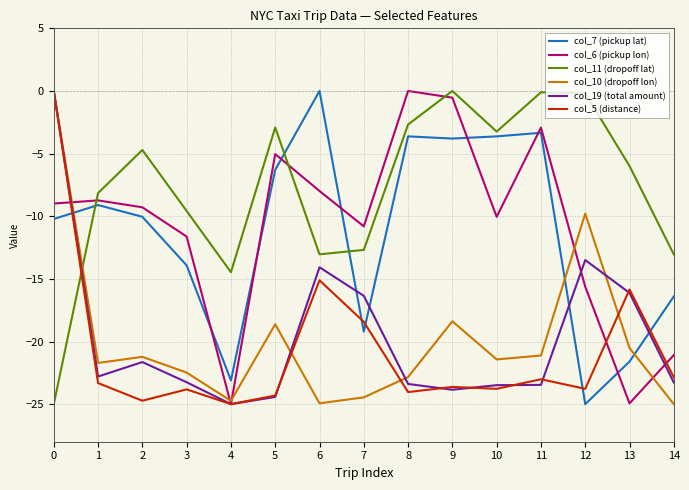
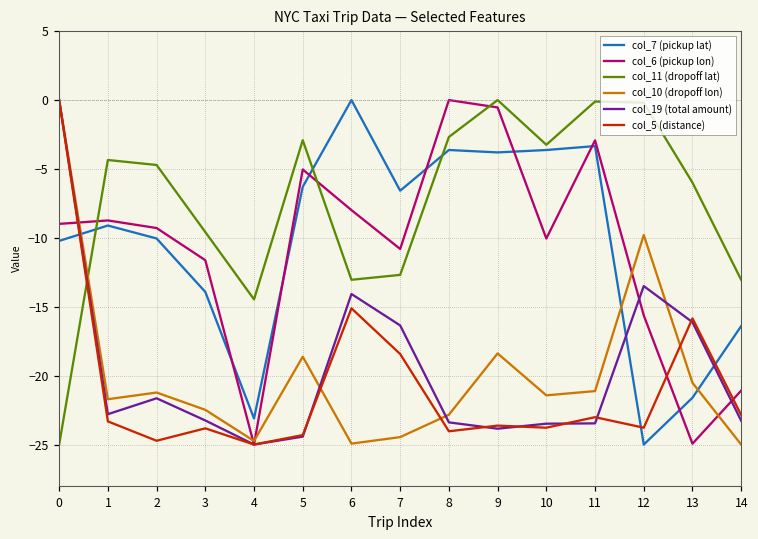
  {
    "col_7 (pickup lat)": {
      "0": -10.2,
      "1": -9.1,
      "2": -10.0,
      "3": -13.9,
      "4": -23.1,
      "5": -6.3,
      "6": 0.0,
-     "7": -19.2,
+     "7": -6.6,
      "8": -3.6,
      "9": -3.8,
      "10": -3.6,
      "11": -3.3,
      "12": -25.0,
      "13": -21.6,
      "14": -16.4
    },
    "col_6 (pickup lon)": {
      "0": -9.0,
      "1": -8.7,
      "2": -9.3,
      "3": -11.6,
      "5": -5.0,
      "6": -8.0,
      "7": -10.8,
      "8": 0.0,
      "9": -0.5,
      "10": -10.0,
      "11": -2.9,
      "12": -15.6,
      "13": -24.9,
      "14": -21.1
    },
    "col_11 (dropoff lat)": {
      "0": -25.0,
-     "1": -8.2,
+     "1": -4.3,
      "2": -4.7,
      "3": -9.6,
      "4": -14.5,
      "5": -2.9,
      "6": -13.0,
      "7": -12.7,
      "8": -2.7,
      "9": 0.0,
      "10": -3.2,
      "11": -0.1,
      "13": -6.0,
      "14": -13.0
    },
    "col_10 (dropoff lon)": {
      "1": -21.7,
      "2": -21.2,
      "3": -22.5,
      "4": -24.7,
      "5": -18.6,
      "6": -24.9,
      "7": -24.5,
      "8": -22.8,
      "9": -18.4,
      "10": -21.4,
      "11": -21.1,
      "12": -9.8,
      "13": -20.5,
      "14": -25.0
    },
    "col_19 (total amount)": {
      "1": -22.8,
      "2": -21.6,
      "3": -23.3,
      "6": -14.1,
      "7": -16.4,
      "8": -23.4,
      "9": -23.8,
      "10": -23.5,
      "11": -23.5,
      "12": -13.5,
      "13": -16.1,
      "14": -23.3
    },
    "col_5 (distance)": {
      "1": -23.3,
      "2": -24.7,
      "3": -23.8,
      "6": -15.1,
      "7": -18.4,
      "8": -24.0,
      "9": -23.6,
      "10": -23.8,
      "11": -23.0,
      "12": -23.8,
      "13": -15.8,
      "14": -22.9
    }
  }
